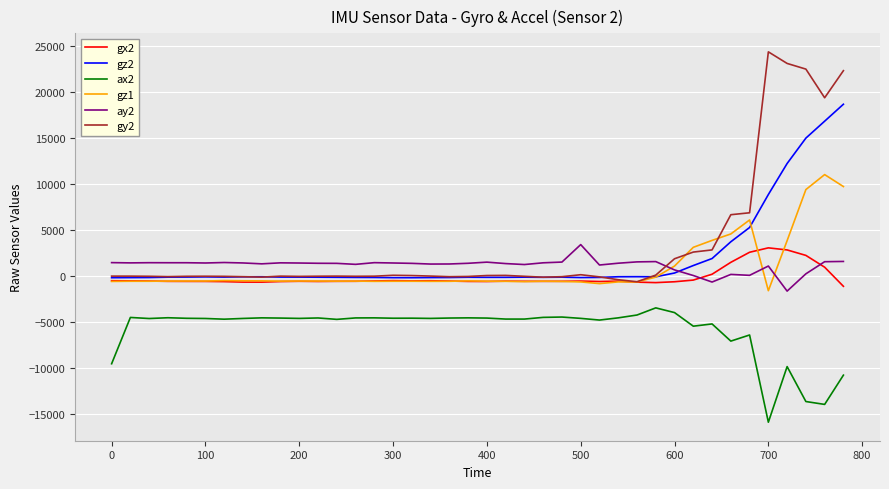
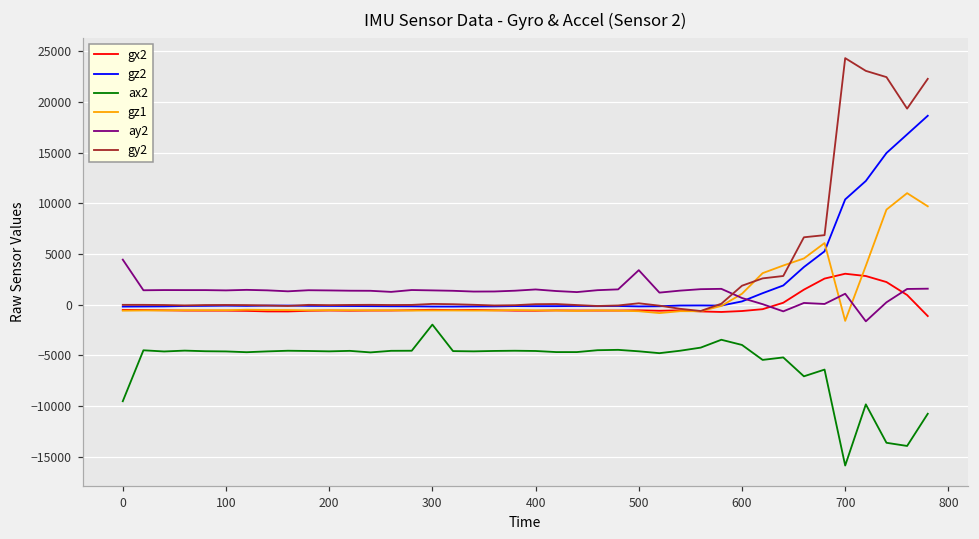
  {
    "gx2": {
      "600": -1000,
      "700": 3000
    },
    "gz2": {
      "500": 0,
      "600": 0,
-     "700": 9000
+     "700": 10000
    },
    "ax2": {
      "0": -10000,
      "100": -5000,
      "200": -5000,
-     "300": -5000,
+     "300": -2000,
      "400": -5000,
      "500": -5000,
      "600": -4000,
      "700": -16000
    },
    "gz1": {
      "600": 1000,
      "700": -2000
    },
    "ay2": {
-     "0": 1000,
+     "0": 4000,
      "100": 1000,
      "200": 1000,
      "300": 1000,
      "400": 2000,
      "500": 3000,
      "600": 1000,
      "700": 1000
    },
    "gy2": {
      "500": 0,
      "600": 2000,
      "700": 24000
    }
  }
